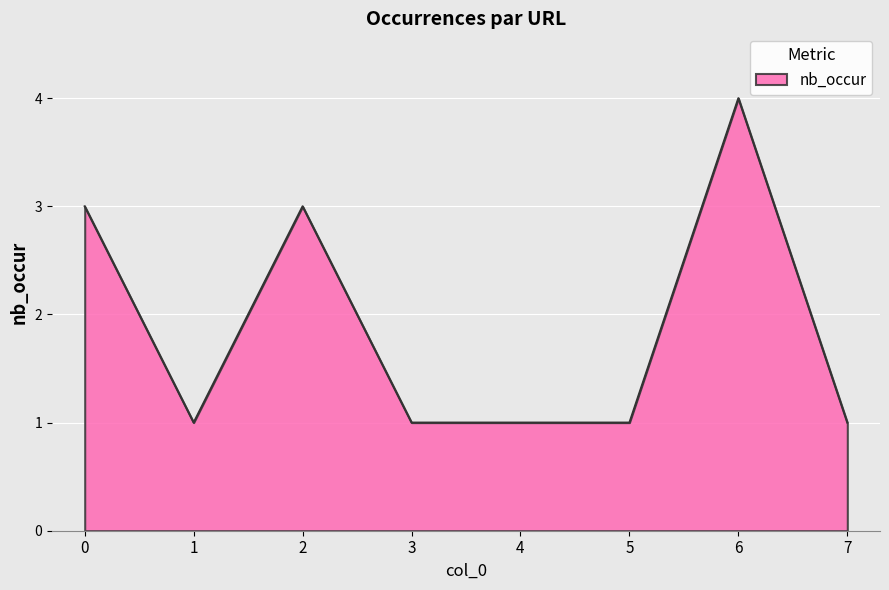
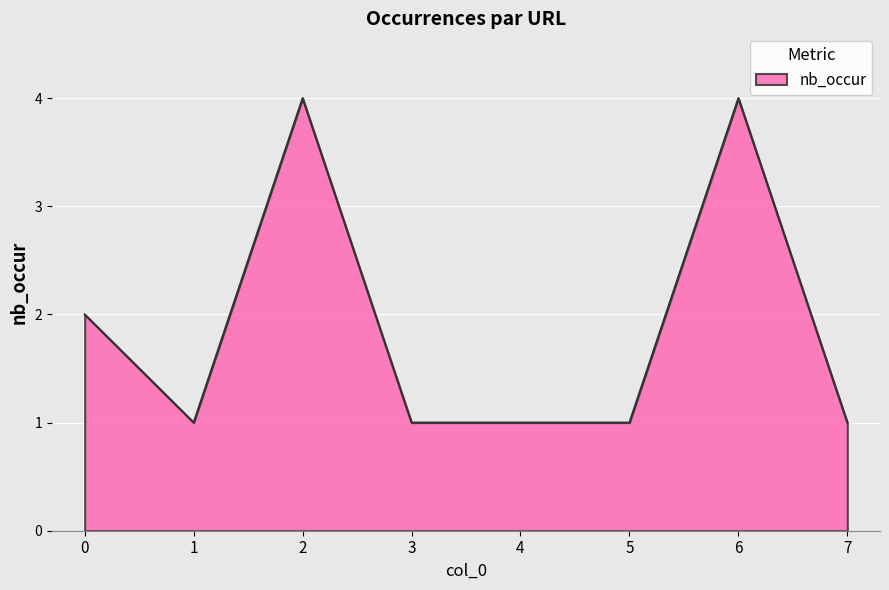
  {
-   "0": 3,
+   "0": 2,
    "1": 1,
-   "2": 3,
+   "2": 4,
    "3": 1,
    "4": 1,
    "5": 1,
    "6": 4,
    "7": 1
  }
